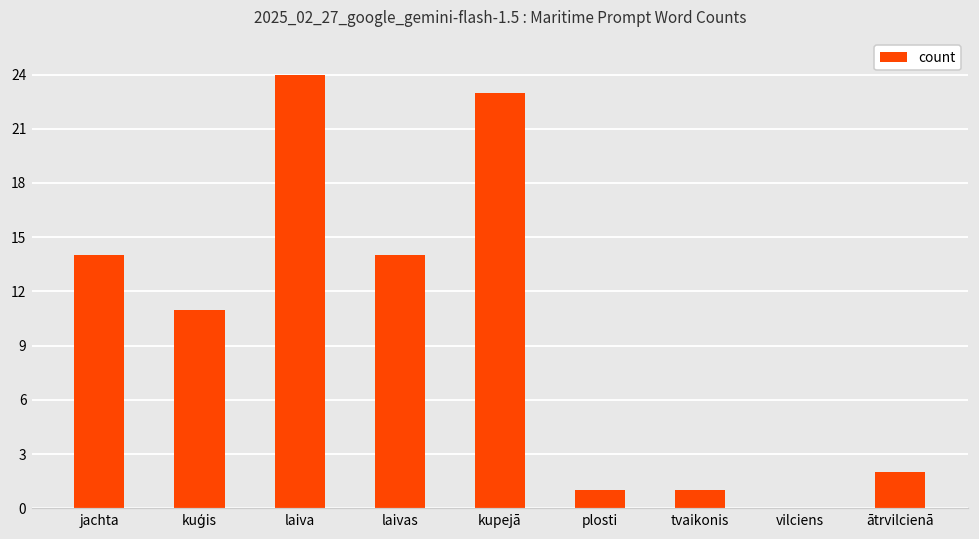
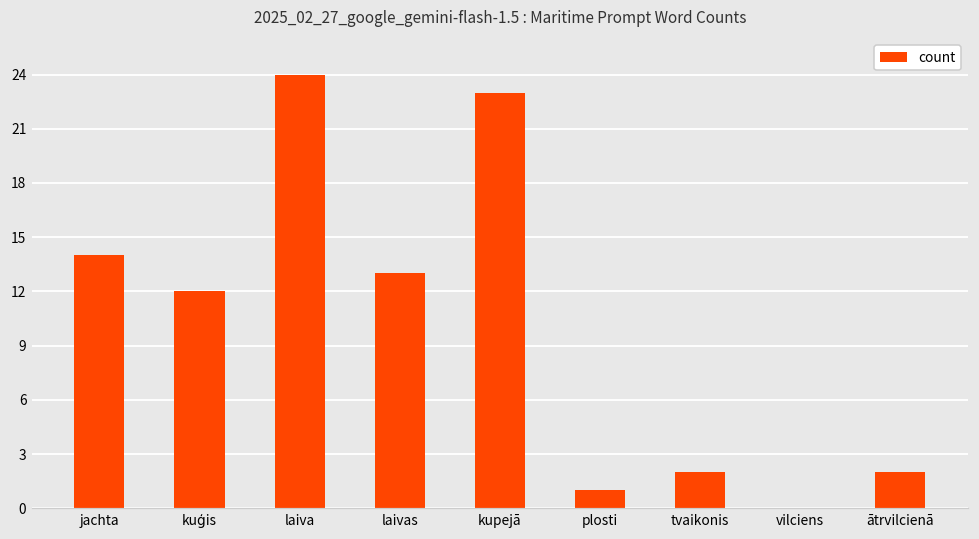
  {
    "jachta": 14,
-   "kuģis": 11,
+   "kuģis": 12,
    "laiva": 24,
-   "laivas": 14,
+   "laivas": 13,
    "kupejā": 23,
    "plosti": 1,
-   "tvaikonis": 1,
+   "tvaikonis": 2,
    "vilciens": 0,
    "ātrvilcienā": 2
  }
